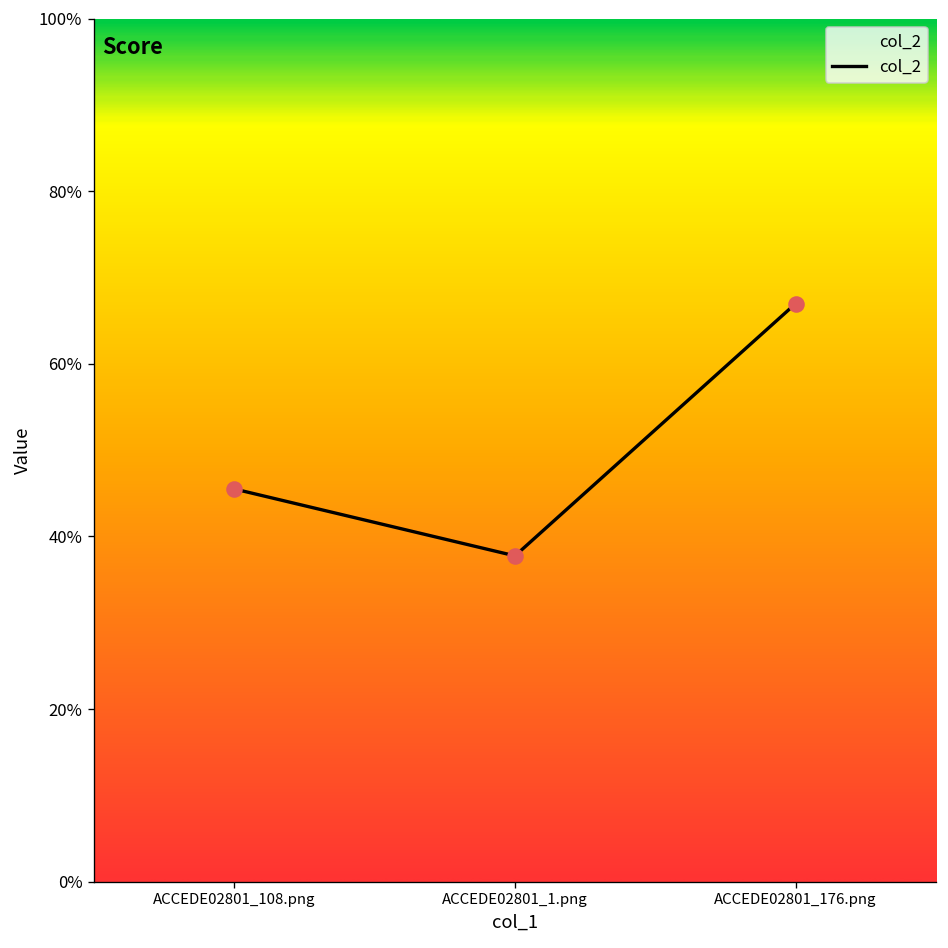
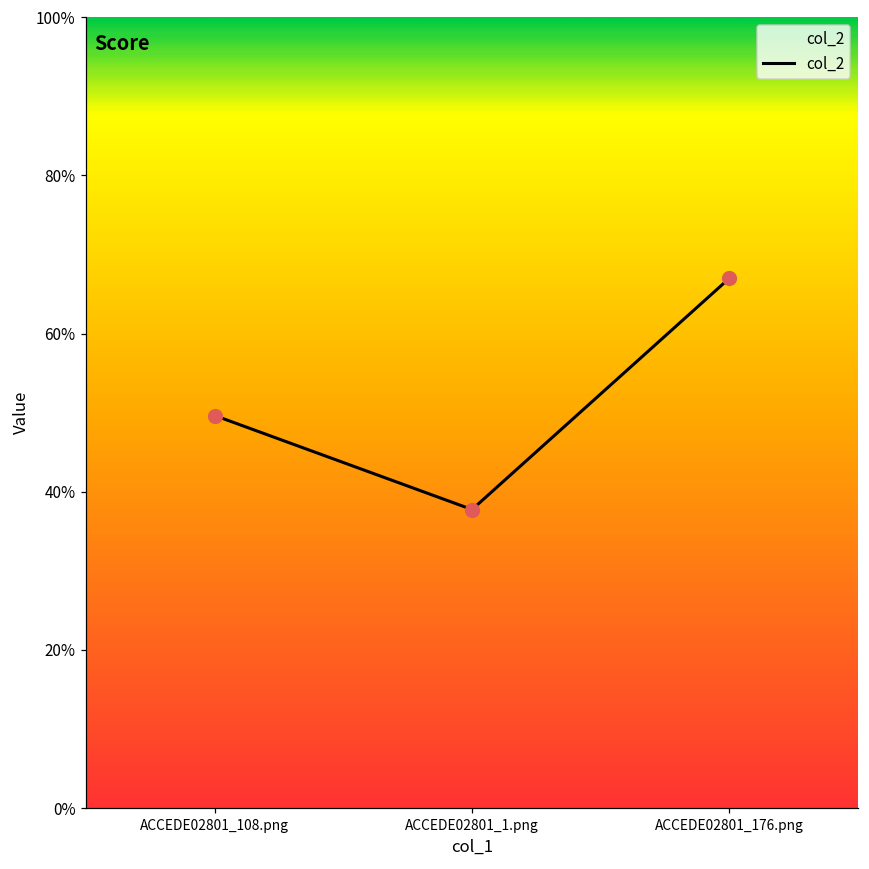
  {
-   "ACCEDE02801_108.png": "46%",
+   "ACCEDE02801_108.png": "50%",
    "ACCEDE02801_1.png": "38%",
    "ACCEDE02801_176.png": "67%"
  }
